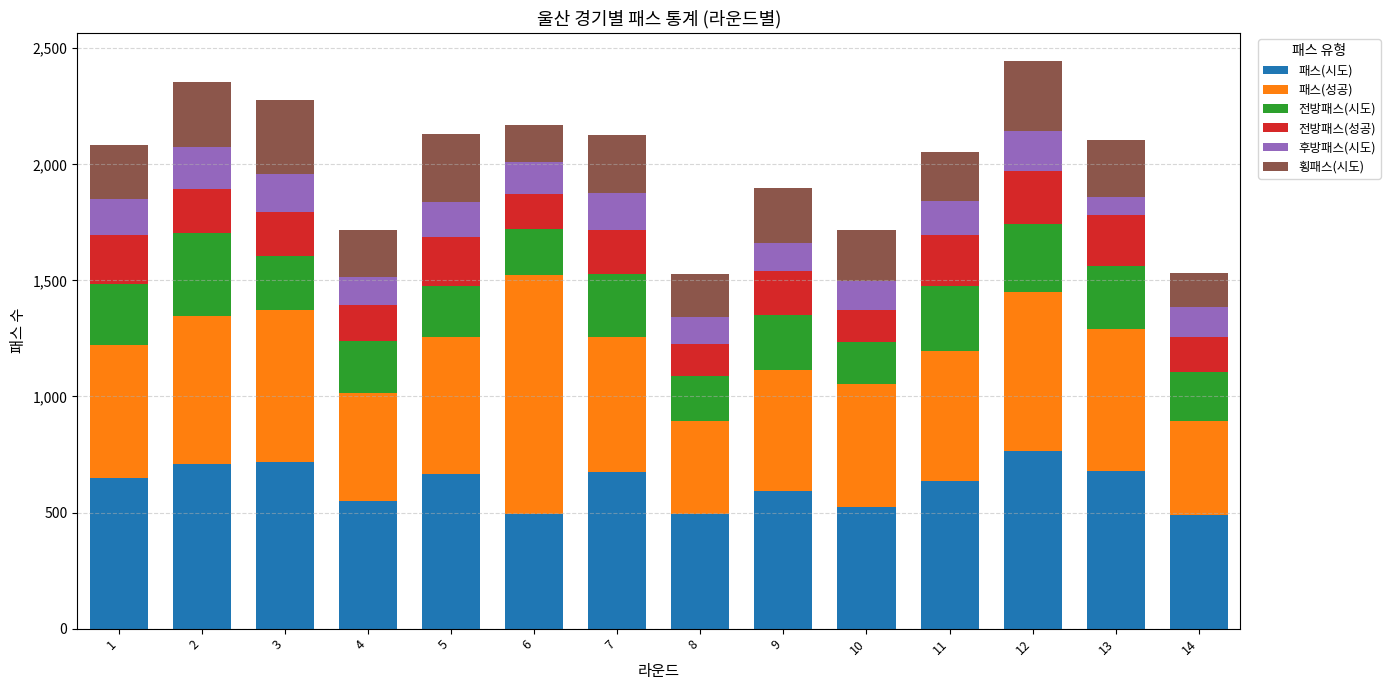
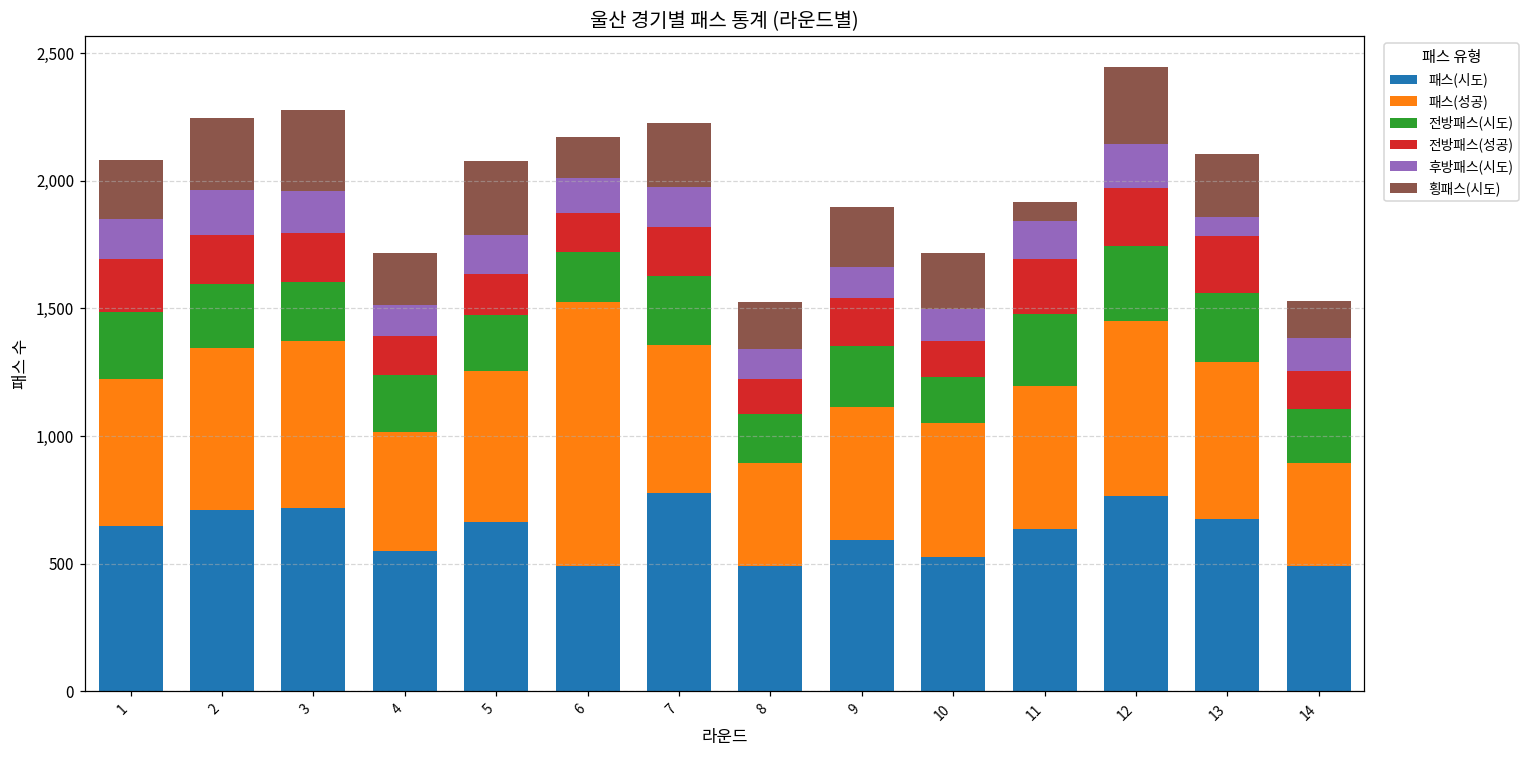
  {
    "패스(시도)": {
      "1": "650",
      "2": "710",
      "3": "720",
      "4": "550",
      "5": "660",
      "6": "490",
-     "7": "680",
+     "7": "780",
      "8": "490",
      "9": "590",
      "10": "530",
      "11": "640",
      "12": "770",
      "13": "680",
      "14": "490"
    },
    "패스(성공)": {
      "1": "570",
      "2": "640",
      "3": "650",
      "4": "470",
      "5": "590",
      "6": "1,030",
      "7": "580",
      "8": "400",
      "9": "520",
      "10": "530",
      "11": "560",
      "12": "680",
      "13": "610",
      "14": "400"
    },
    "전방패스(시도)": {
      "1": "260",
-     "2": "360",
+     "2": "250",
      "3": "230",
      "4": "220",
      "5": "220",
      "6": "200",
      "7": "270",
      "8": "190",
      "9": "240",
      "10": "180",
      "11": "280",
      "12": "290",
      "13": "270",
      "14": "210"
    },
    "전방패스(성공)": {
      "1": "210",
      "2": "190",
      "3": "190",
      "4": "150",
-     "5": "210",
+     "5": "160",
      "6": "150",
      "7": "190",
      "8": "140",
      "9": "190",
      "10": "140",
      "11": "220",
      "12": "230",
      "13": "220",
      "14": "150"
    },
    "후방패스(시도)": {
      "1": "150",
      "2": "180",
      "3": "170",
      "4": "120",
      "5": "150",
      "6": "140",
      "7": "160",
      "8": "120",
      "9": "120",
      "10": "130",
      "11": "150",
      "12": "170",
      "13": "80",
      "14": "130"
    },
    "횡패스(시도)": {
      "1": "230",
      "2": "280",
      "3": "320",
      "4": "200",
      "5": "290",
      "6": "160",
      "7": "250",
      "8": "180",
      "9": "230",
      "10": "220",
-     "11": "210",
+     "11": "70",
      "12": "300",
      "13": "250",
      "14": "150"
    }
  }
